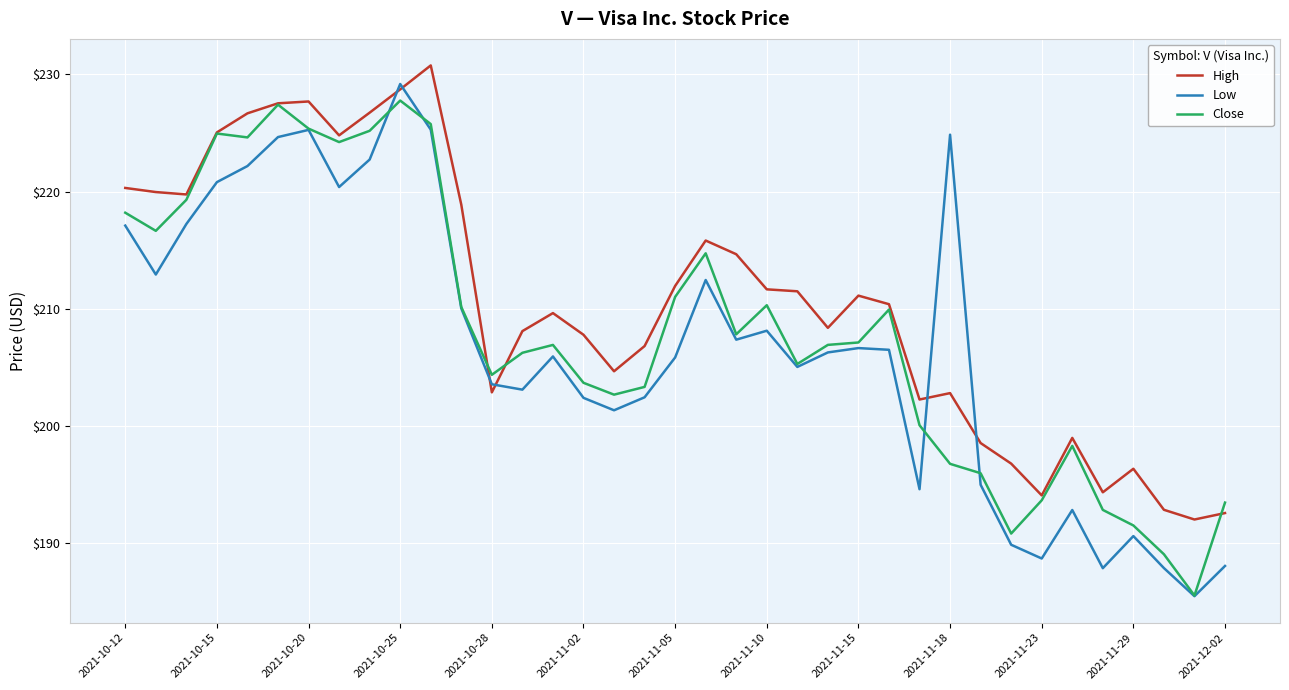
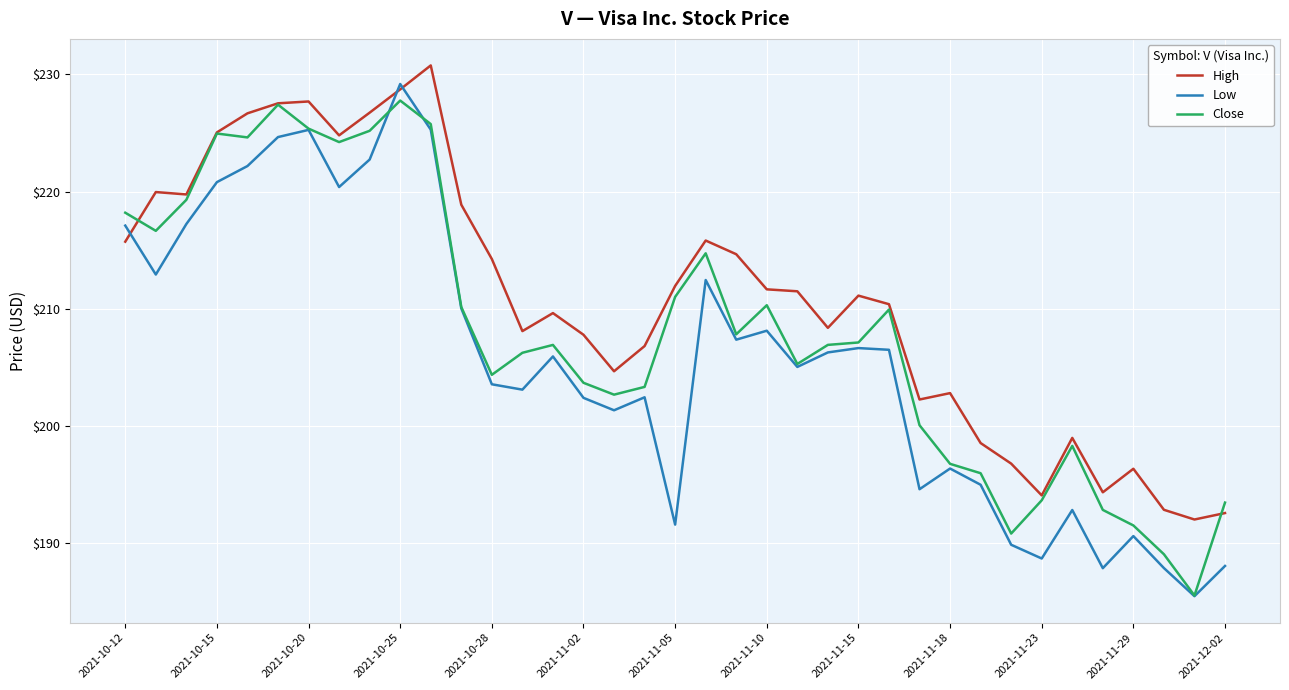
  {
    "High": {
-     "2021-10-12": "$220.3",
+     "2021-10-12": "$215.7",
      "2021-10-20": "$227.7",
      "2021-10-25": "$228.7",
-     "2021-10-28": "$202.9",
+     "2021-10-28": "$214.2",
      "2021-11-02": "$207.8",
      "2021-11-05": "$211.9",
      "2021-11-10": "$211.6",
      "2021-11-15": "$211.1",
      "2021-11-18": "$202.8",
      "2021-11-23": "$194.1",
      "2021-11-29": "$196.3",
      "2021-12-02": "$192.6"
    },
    "Low": {
      "2021-10-12": "$217.1",
      "2021-10-15": "$220.8",
      "2021-10-25": "$229.2",
      "2021-10-28": "$203.5",
      "2021-11-02": "$202.4",
-     "2021-11-05": "$205.8",
+     "2021-11-05": "$191.6",
      "2021-11-10": "$208.1",
      "2021-11-15": "$206.6",
-     "2021-11-18": "$224.9",
+     "2021-11-18": "$196.4",
      "2021-11-23": "$188.7",
      "2021-11-29": "$190.6",
      "2021-12-02": "$188.0"
    },
    "Close": {
      "2021-10-12": "$218.2",
      "2021-10-25": "$227.8",
      "2021-10-28": "$204.4",
      "2021-11-02": "$203.7",
      "2021-11-05": "$211.0",
      "2021-11-10": "$210.3",
      "2021-11-15": "$207.1",
      "2021-11-18": "$196.8",
      "2021-11-23": "$193.6",
      "2021-11-29": "$191.5",
      "2021-12-02": "$193.4"
    }
  }
